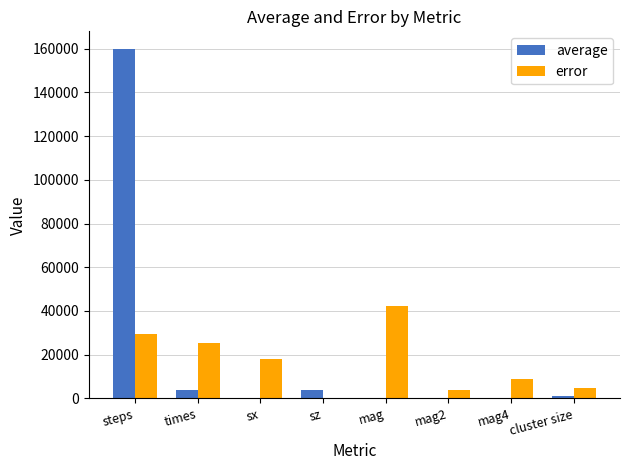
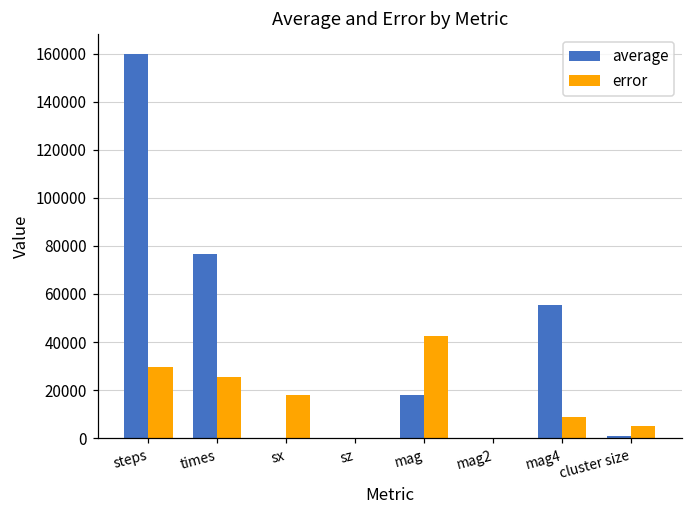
  {
    "average": {
      "steps": 160000,
-     "times": 4000,
+     "times": 77000,
      "sx": 0,
-     "sz": 4000,
-     "mag": 0,
-     "mag4": 0
+     "sz": 0,
+     "mag": 18000,
+     "mag4": 55000
    },
    "error": {
      "steps": 30000,
      "times": 25000,
      "sx": 18000,
      "mag": 42000,
-     "mag2": 4000,
+     "mag2": 0,
      "mag4": 9000,
      "cluster size": 5000
    }
  }
